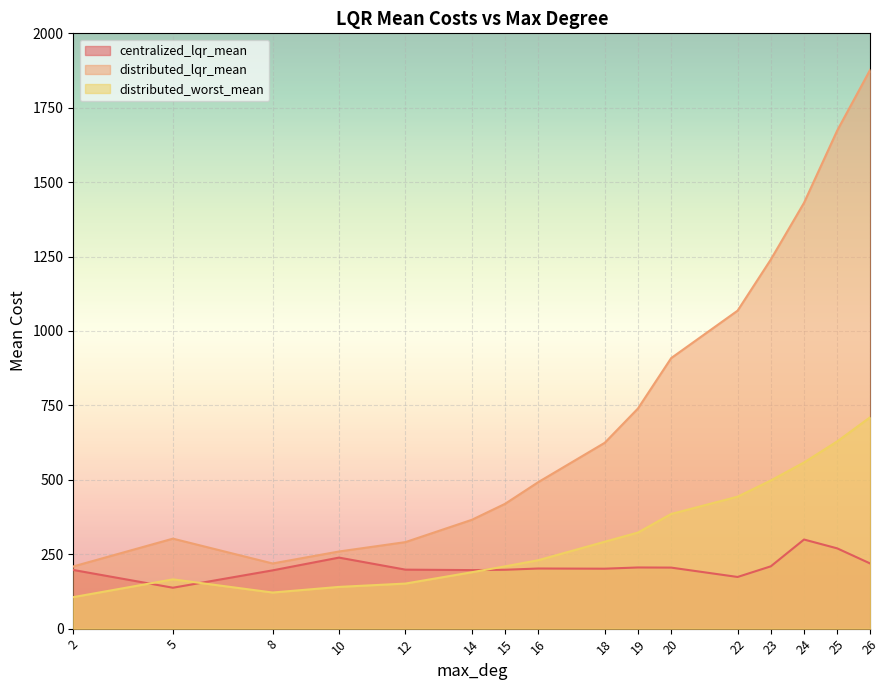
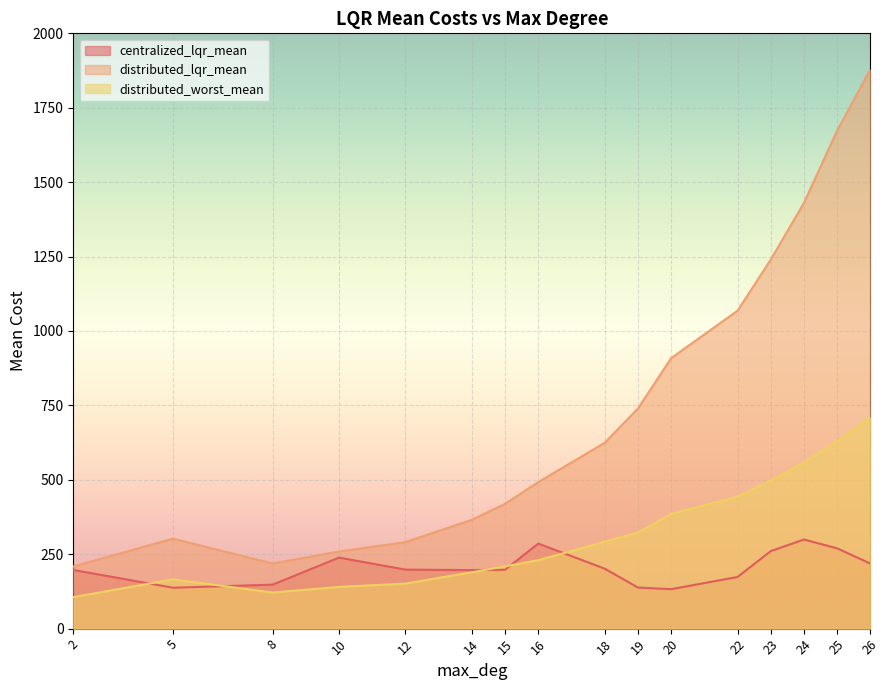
  {
    "centralized_lqr_mean": {
      "2": 200,
      "5": 140,
-     "8": 200,
+     "8": 150,
      "10": 240,
      "12": 200,
      "15": 200,
-     "16": 200,
+     "16": 290,
      "18": 200,
-     "19": 210,
-     "20": 210,
+     "19": 140,
+     "20": 130,
      "22": 170,
-     "23": 210,
+     "23": 260,
      "24": 300,
      "25": 270,
      "26": 220
    }
  }
